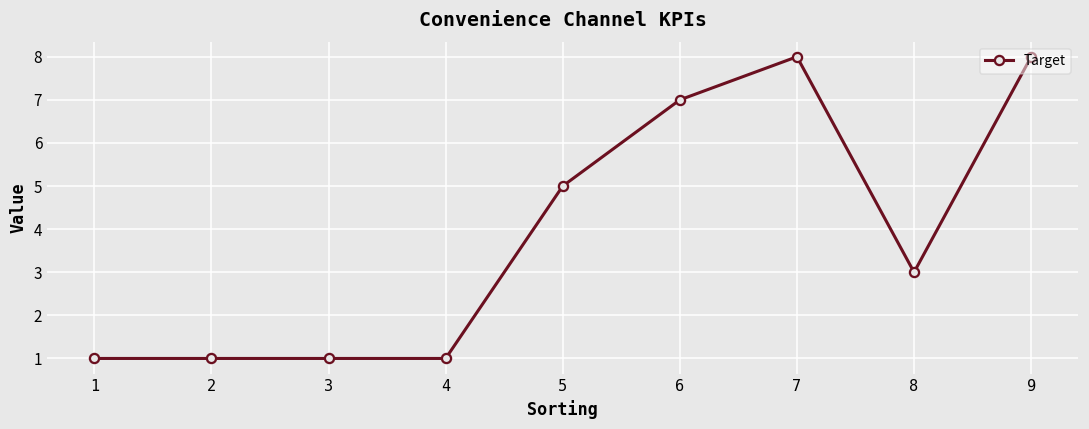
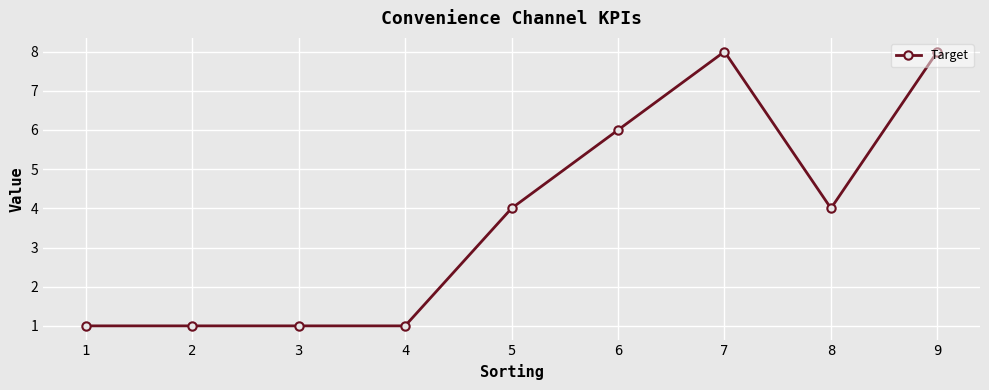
  {
    "1": 1,
    "2": 1,
    "3": 1,
    "4": 1,
-   "5": 5,
-   "6": 7,
+   "5": 4,
+   "6": 6,
    "7": 8,
-   "8": 3
+   "8": 4
  }
